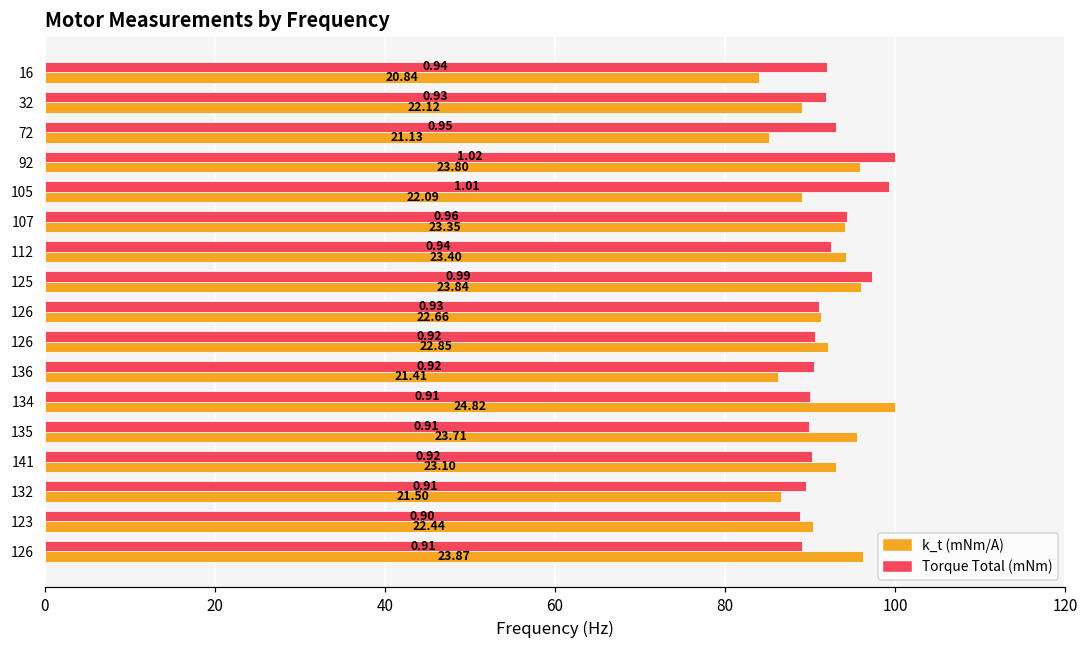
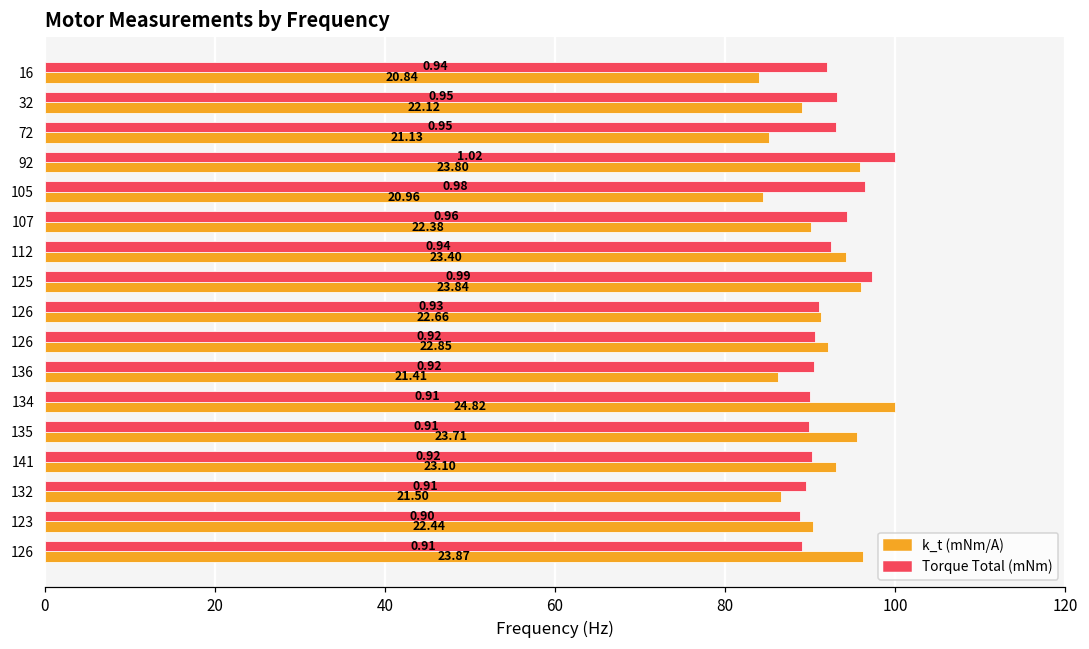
  {
    "k_t (mNm/A)": {
-     "105": 22.09,
-     "107": 23.35
+     "105": 20.96,
+     "107": 22.38
    },
    "Torque Total (mNm)": {
-     "32": 0.93,
-     "105": 1.01
+     "32": 0.95,
+     "105": 0.98
    }
  }
